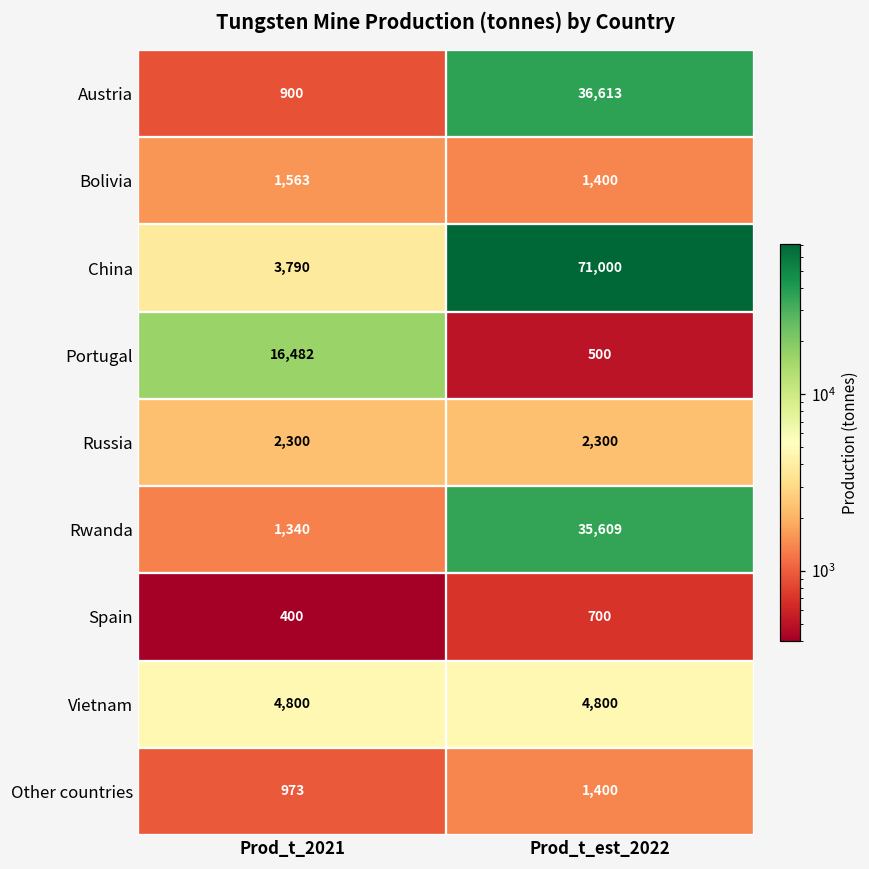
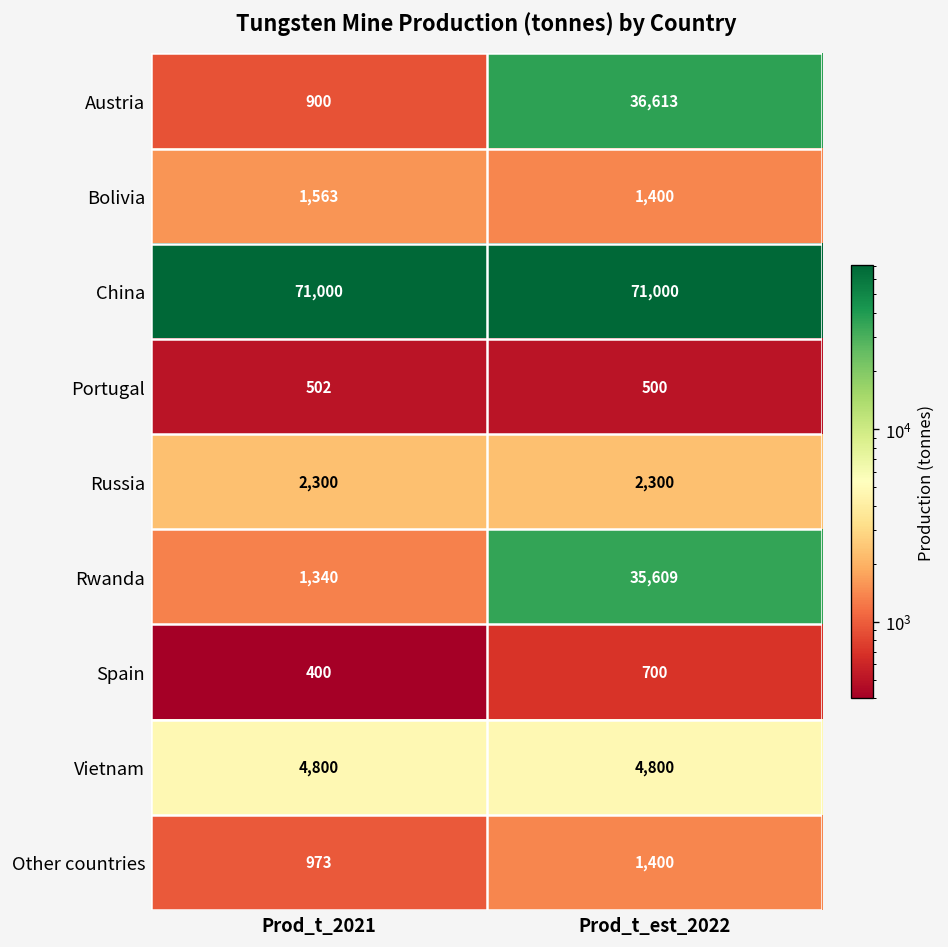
  {
    "Austria": {
      "Prod_t_2021": "900",
      "Prod_t_est_2022": "36,613"
    },
    "Bolivia": {
      "Prod_t_2021": "1,563",
      "Prod_t_est_2022": "1,400"
    },
    "China": {
-     "Prod_t_2021": "3,790",
+     "Prod_t_2021": "71,000",
      "Prod_t_est_2022": "71,000"
    },
    "Portugal": {
-     "Prod_t_2021": "16,482",
+     "Prod_t_2021": "502",
      "Prod_t_est_2022": "500"
    },
    "Russia": {
      "Prod_t_2021": "2,300",
      "Prod_t_est_2022": "2,300"
    },
    "Rwanda": {
      "Prod_t_2021": "1,340",
      "Prod_t_est_2022": "35,609"
    },
    "Spain": {
      "Prod_t_2021": "400",
      "Prod_t_est_2022": "700"
    },
    "Vietnam": {
      "Prod_t_2021": "4,800",
      "Prod_t_est_2022": "4,800"
    },
    "Other countries": {
      "Prod_t_2021": "973",
      "Prod_t_est_2022": "1,400"
    }
  }
